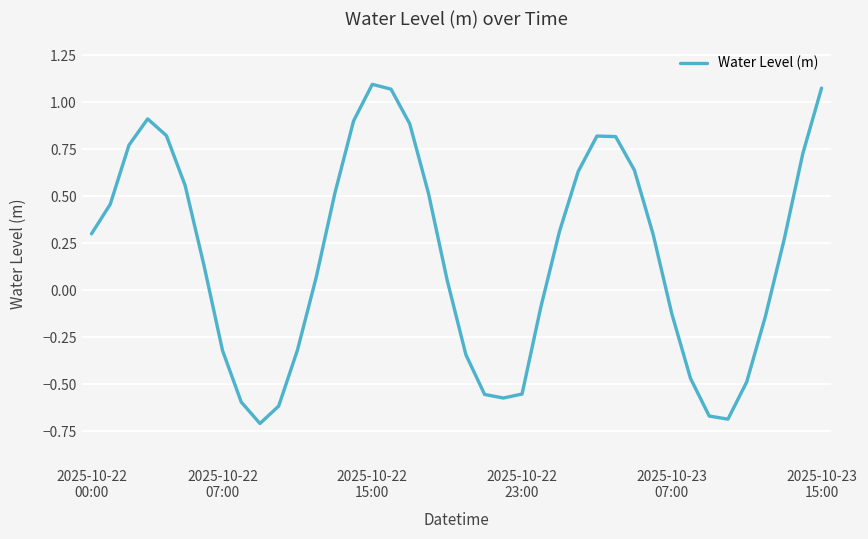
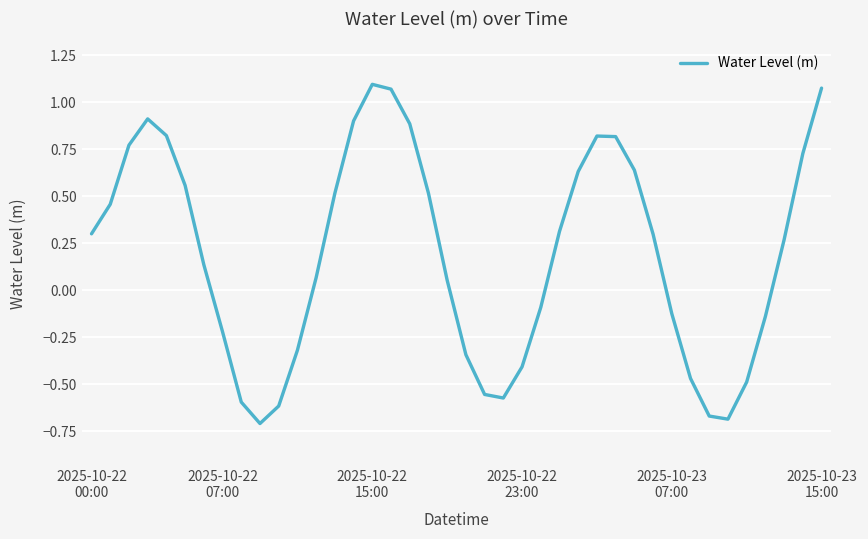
  {
    "2025-10-22 00:00": 0.30,
-   "2025-10-22 07:00": -0.32,
+   "2025-10-22 07:00": -0.22,
    "2025-10-22 15:00": 1.10,
-   "2025-10-22 23:00": -0.55,
+   "2025-10-22 23:00": -0.41,
    "2025-10-23 07:00": -0.12,
    "2025-10-23 15:00": 1.08
  }
